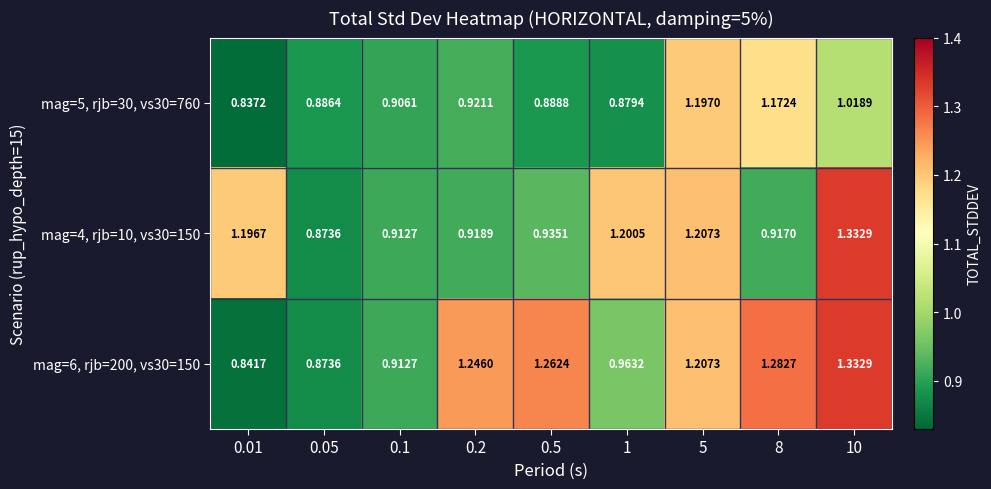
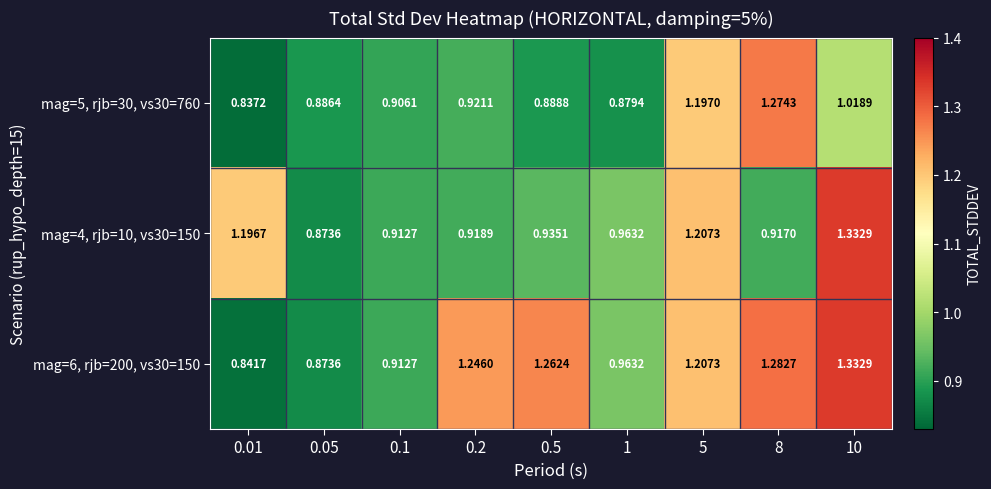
  {
    "mag=5, rjb=30, vs30=760": {
      "0.01": 0.8372,
      "0.05": 0.8864,
      "0.1": 0.9061,
      "0.2": 0.9211,
      "0.5": 0.8888,
      "1": 0.8794,
      "5": 1.1970,
-     "8": 1.1724,
+     "8": 1.2743,
      "10": 1.0189
    },
    "mag=4, rjb=10, vs30=150": {
      "0.01": 1.1967,
      "0.05": 0.8736,
      "0.1": 0.9127,
      "0.2": 0.9189,
      "0.5": 0.9351,
-     "1": 1.2005,
+     "1": 0.9632,
      "5": 1.2073,
      "8": 0.9170,
      "10": 1.3329
    },
    "mag=6, rjb=200, vs30=150": {
      "0.01": 0.8417,
      "0.05": 0.8736,
      "0.1": 0.9127,
      "0.2": 1.2460,
      "0.5": 1.2624,
      "1": 0.9632,
      "5": 1.2073,
      "8": 1.2827,
      "10": 1.3329
    }
  }
